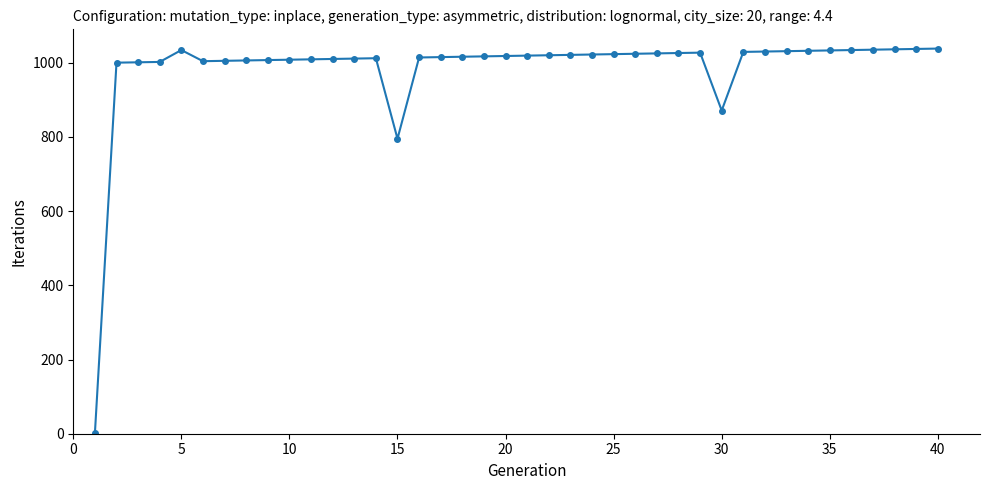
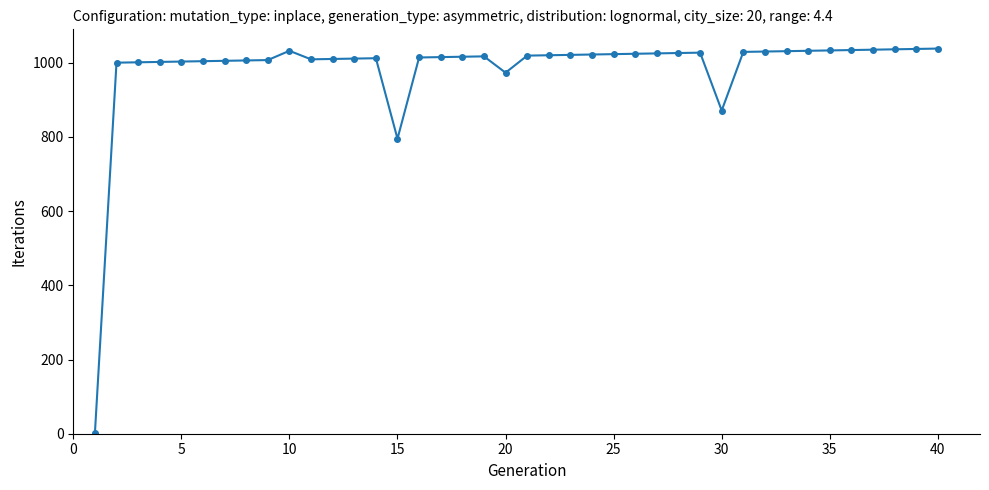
  {
-   "5": 1030,
-   "10": 1010,
+   "5": 1000,
+   "10": 1030,
    "15": 800,
-   "20": 1020,
+   "20": 970,
    "25": 1020,
    "30": 870,
    "35": 1030,
    "40": 1040
  }
